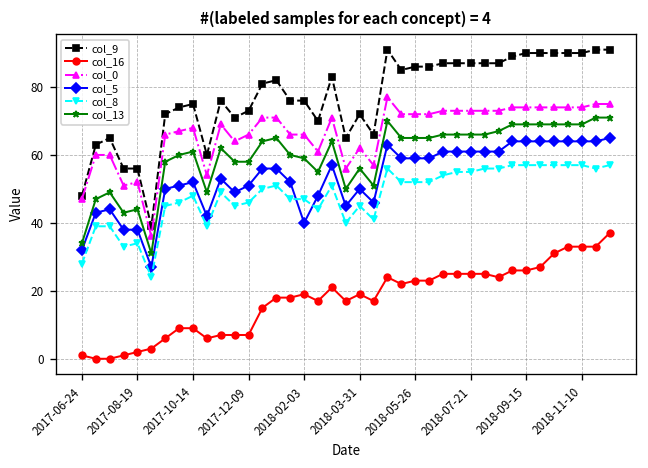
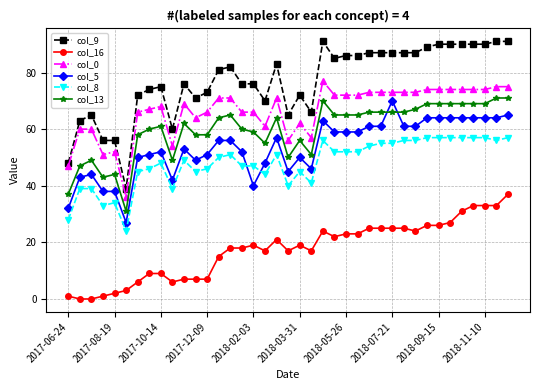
  {
    "col_9": {
      "2017-06-24": 48,
      "2017-08-19": 56,
      "2017-10-14": 75,
      "2017-12-09": 73,
      "2018-02-03": 76,
      "2018-03-31": 72,
      "2018-05-26": 86,
      "2018-07-21": 87,
      "2018-09-15": 90,
      "2018-11-10": 90
    },
    "col_16": {
      "2017-06-24": 1,
      "2017-08-19": 2,
      "2017-10-14": 9,
      "2017-12-09": 7,
      "2018-02-03": 19,
      "2018-03-31": 19,
      "2018-05-26": 23,
      "2018-07-21": 25,
      "2018-09-15": 26,
      "2018-11-10": 33
    },
    "col_0": {
      "2017-06-24": 47,
      "2017-08-19": 52,
      "2017-10-14": 68,
      "2017-12-09": 66,
      "2018-02-03": 66,
      "2018-03-31": 62,
      "2018-05-26": 72,
      "2018-07-21": 73,
      "2018-09-15": 74,
      "2018-11-10": 74
    },
    "col_5": {
      "2017-06-24": 32,
      "2017-08-19": 38,
      "2017-10-14": 52,
      "2017-12-09": 51,
      "2018-02-03": 40,
      "2018-03-31": 50,
      "2018-05-26": 59,
-     "2018-07-21": 61,
+     "2018-07-21": 70,
      "2018-09-15": 64,
      "2018-11-10": 64
    },
    "col_8": {
      "2017-06-24": 28,
      "2017-08-19": 34,
      "2017-10-14": 48,
      "2017-12-09": 46,
      "2018-02-03": 47,
      "2018-03-31": 45,
      "2018-05-26": 52,
      "2018-07-21": 55,
      "2018-09-15": 57,
      "2018-11-10": 57
    },
    "col_13": {
-     "2017-06-24": 34,
+     "2017-06-24": 37,
      "2017-08-19": 44,
      "2017-10-14": 61,
      "2017-12-09": 58,
      "2018-02-03": 59,
      "2018-03-31": 56,
      "2018-05-26": 65,
      "2018-07-21": 66,
      "2018-09-15": 69,
      "2018-11-10": 69
    }
  }
